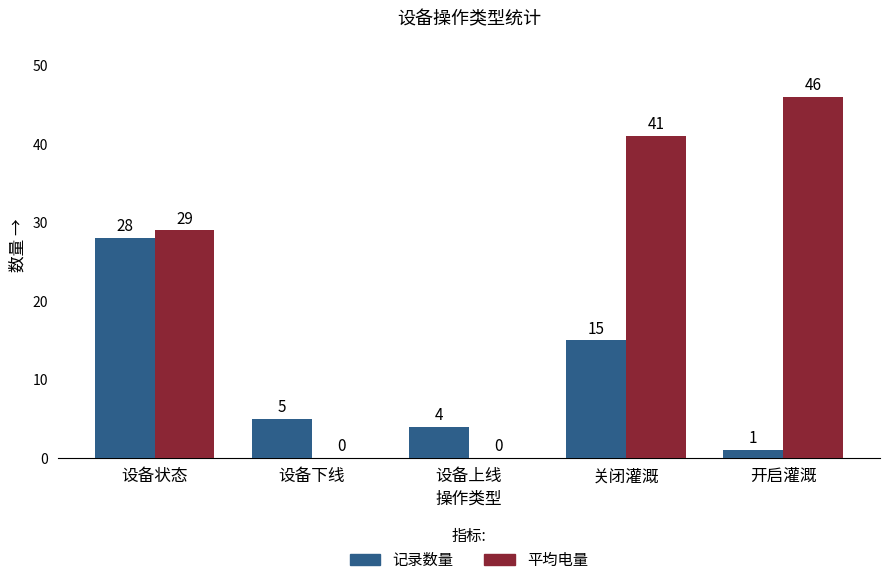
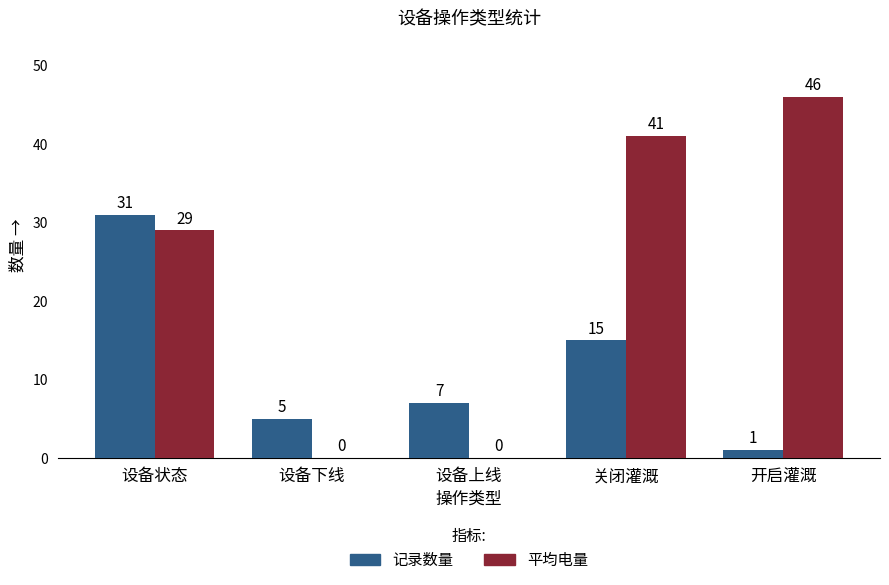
  {
    "记录数量": {
-     "设备状态": 28,
+     "设备状态": 31,
      "设备下线": 5,
-     "设备上线": 4,
+     "设备上线": 7,
      "关闭灌溉": 15,
      "开启灌溉": 1
    },
    "平均电量": {
      "设备状态": 29,
      "设备下线": 0,
      "设备上线": 0,
      "关闭灌溉": 41,
      "开启灌溉": 46
    }
  }
